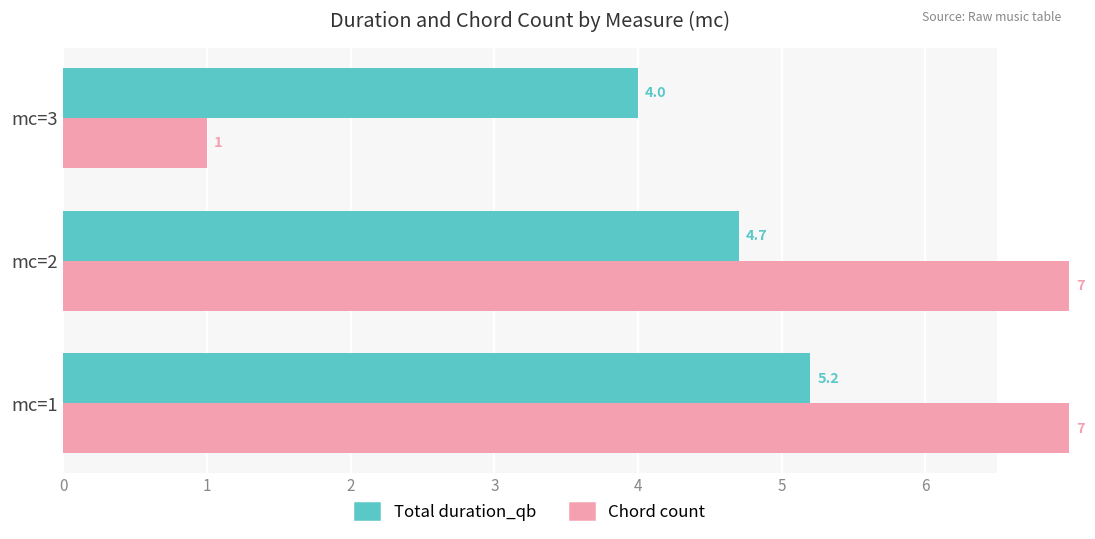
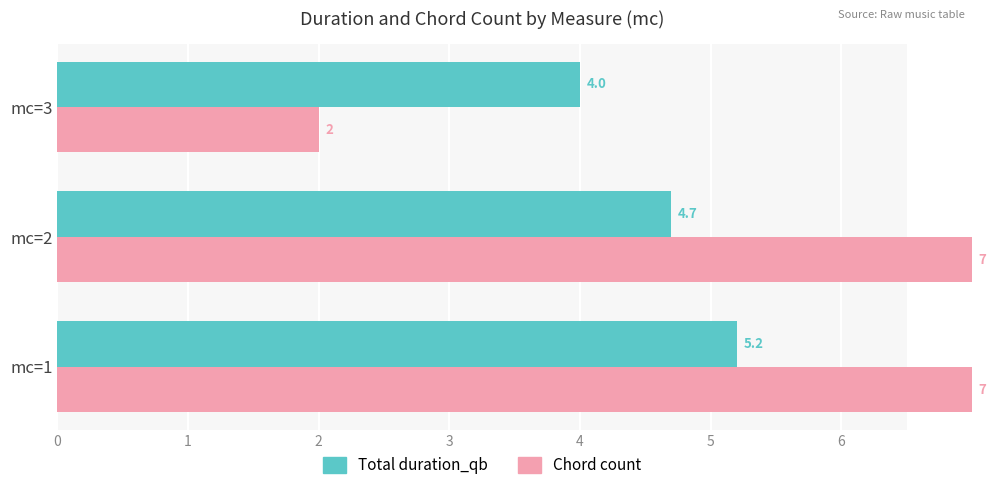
  {
    "Total duration_qb": {
      "mc=3": 4.0,
      "mc=2": 4.7,
      "mc=1": 5.2
    },
    "Chord count": {
-     "mc=3": 1
+     "mc=3": 2
    }
  }
